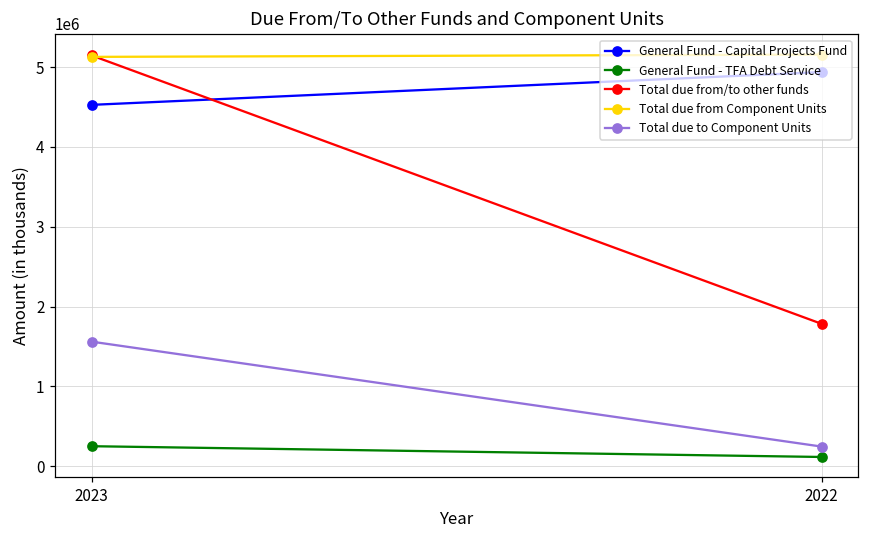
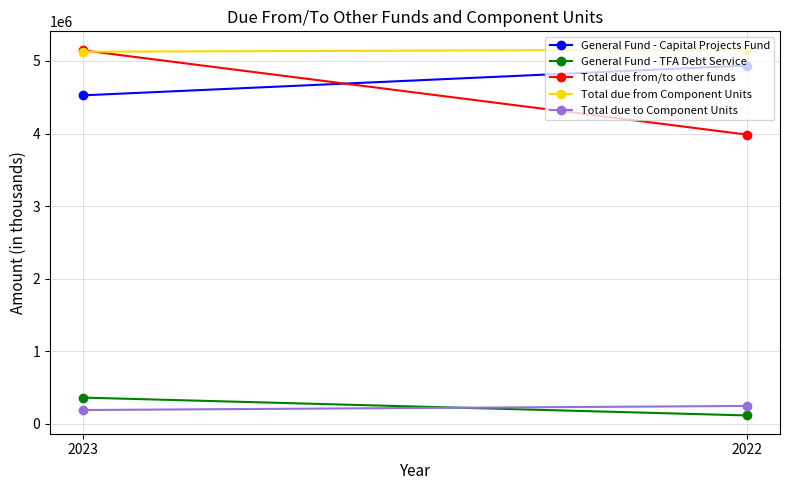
  {
    "General Fund - Capital Projects Fund": {
      "2023": 4500000
    },
    "General Fund - TFA Debt Service": {
-     "2023": 300000,
+     "2023": 400000,
      "2022": 100000
    },
    "Total due from/to other funds": {
-     "2022": 1800000
+     "2022": 4000000
    },
    "Total due to Component Units": {
-     "2023": 1600000,
+     "2023": 200000,
      "2022": 200000
    }
  }
